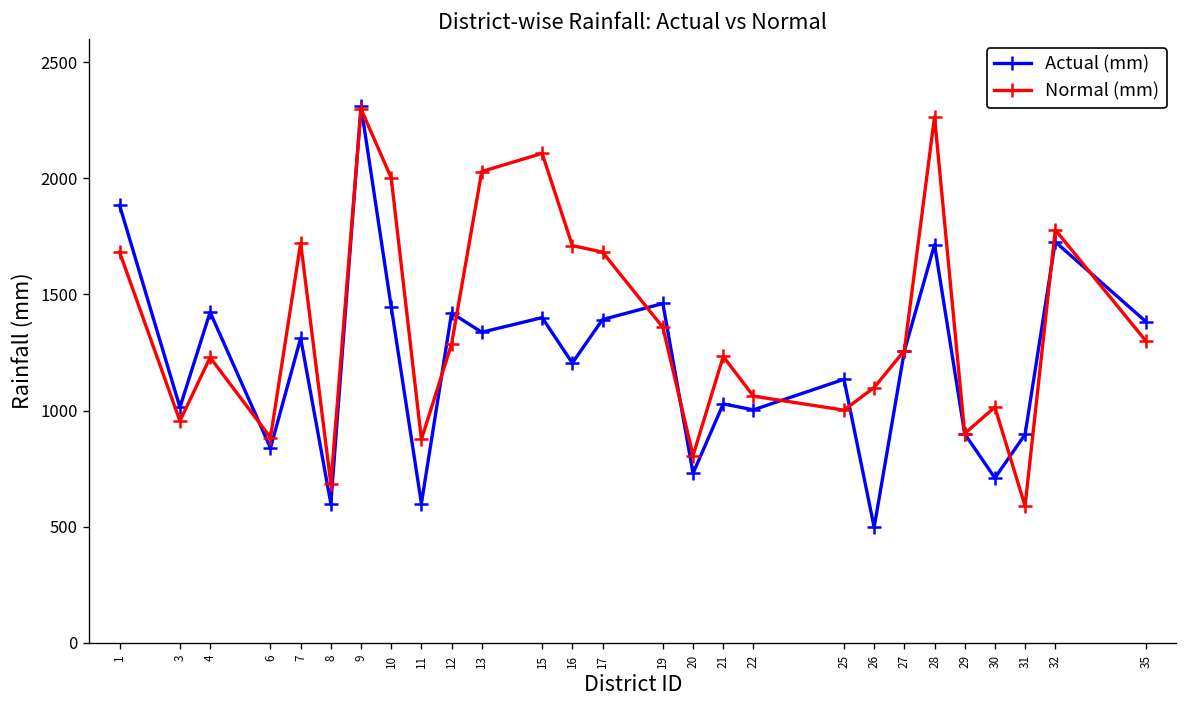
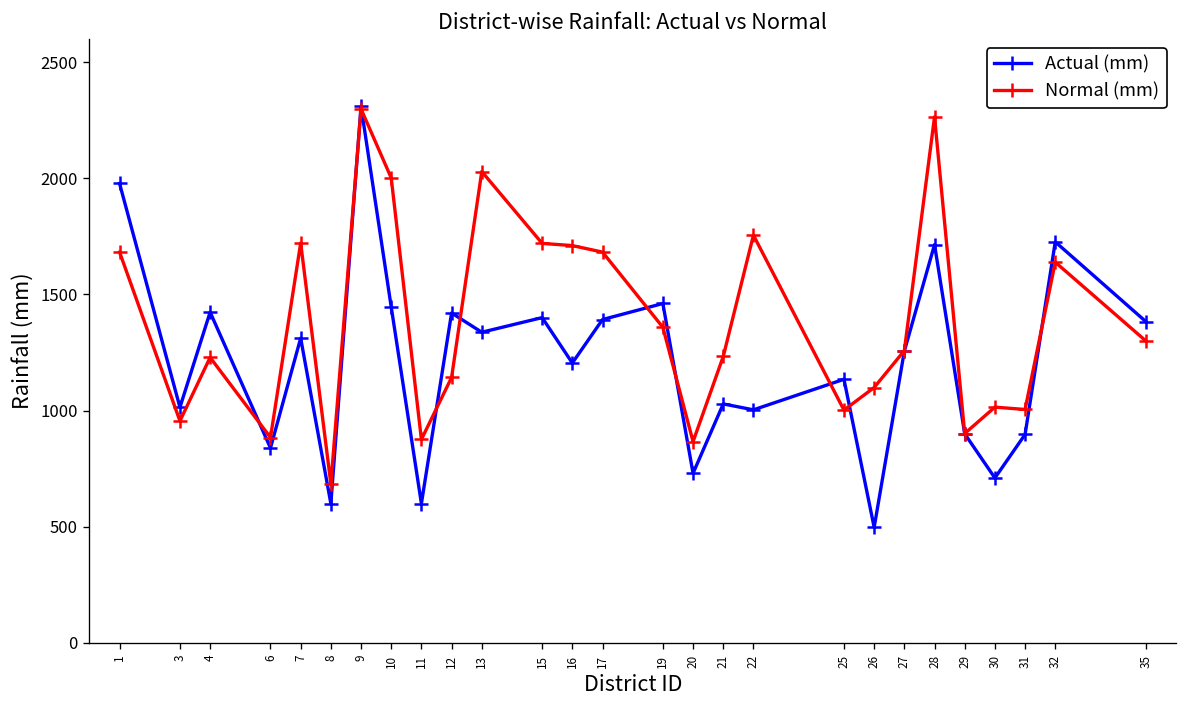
  {
    "Actual (mm)": {
-     "1": 1880,
+     "1": 1980,
      "3": 1010,
      "4": 1420,
      "6": 840,
      "7": 1310,
      "8": 600,
      "10": 1450,
      "11": 600,
      "12": 1420,
      "13": 1340,
      "15": 1400,
      "16": 1200,
      "17": 1390,
      "19": 1460,
      "20": 730,
      "21": 1030,
      "22": 1000,
      "25": 1130,
      "26": 500,
      "28": 1710,
      "30": 710,
      "31": 900,
      "32": 1730,
      "35": 1380
    },
    "Normal (mm)": {
      "1": 1680,
      "3": 960,
      "4": 1230,
      "6": 880,
      "7": 1720,
      "8": 680,
      "10": 2000,
      "11": 880,
-     "12": 1290,
+     "12": 1140,
      "13": 2030,
-     "15": 2110,
+     "15": 1720,
      "16": 1710,
      "17": 1680,
      "19": 1360,
-     "20": 810,
+     "20": 870,
      "21": 1230,
-     "22": 1060,
+     "22": 1750,
      "25": 1000,
      "26": 1100,
      "28": 2260,
      "30": 1010,
-     "31": 590,
-     "32": 1780,
+     "31": 1000,
+     "32": 1640,
      "35": 1300
    }
  }
